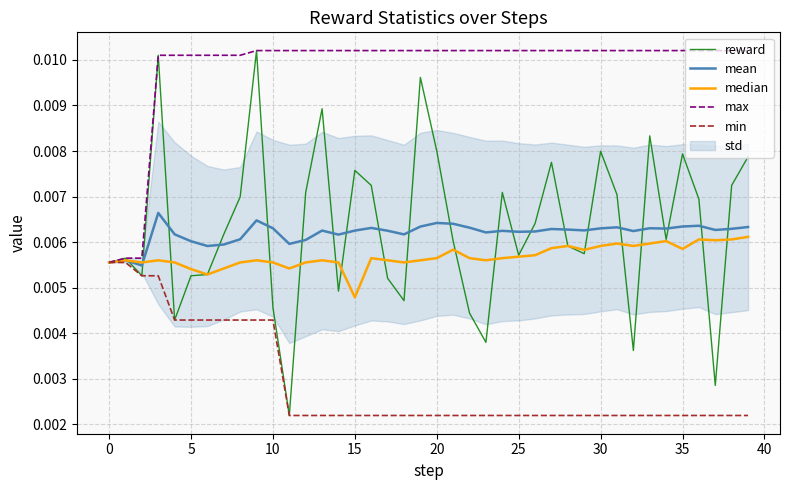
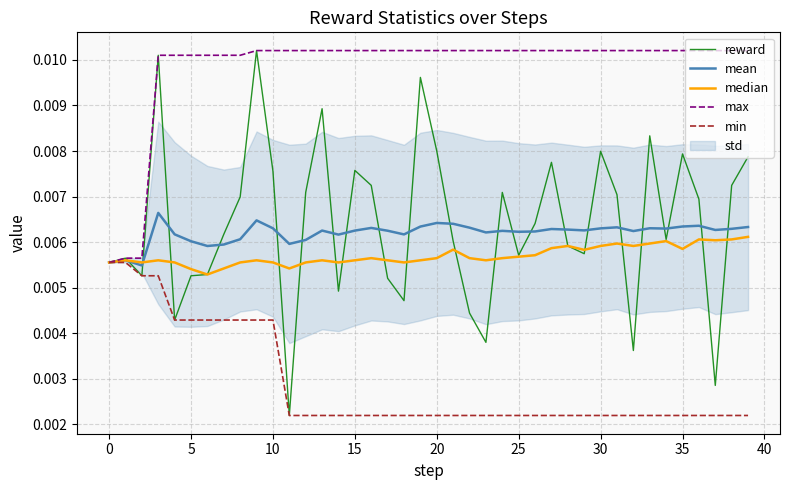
  {
    "reward": {
      "5": 0.0053,
-     "10": 0.0046,
+     "10": 0.0076,
      "15": 0.0076,
      "20": 0.0080,
      "30": 0.0080,
      "35": 0.0079
    },
    "median": {
      "5": 0.0054,
      "10": 0.0056,
-     "15": 0.0048,
+     "15": 0.0056,
      "20": 0.0056,
      "30": 0.0059,
      "35": 0.0059
    },
    "max": {
      "5": 0.0101,
      "10": 0.0102,
      "15": 0.0102,
      "20": 0.0102,
      "25": 0.0102,
      "30": 0.0102,
      "35": 0.0102
    },
    "min": {
      "5": 0.0043,
      "10": 0.0043,
      "15": 0.0022,
      "20": 0.0022,
      "25": 0.0022,
      "30": 0.0022,
      "35": 0.0022
    }
  }
